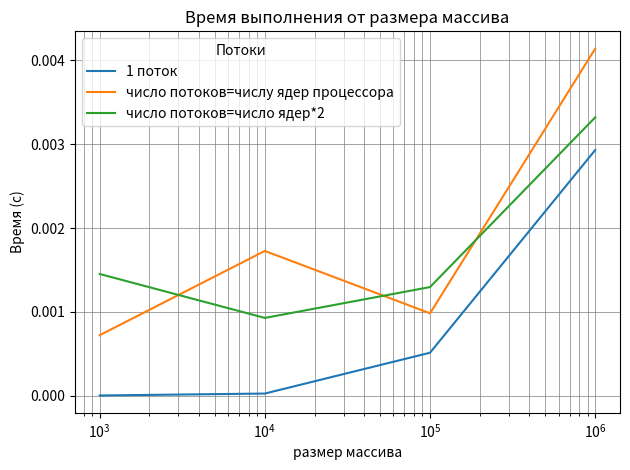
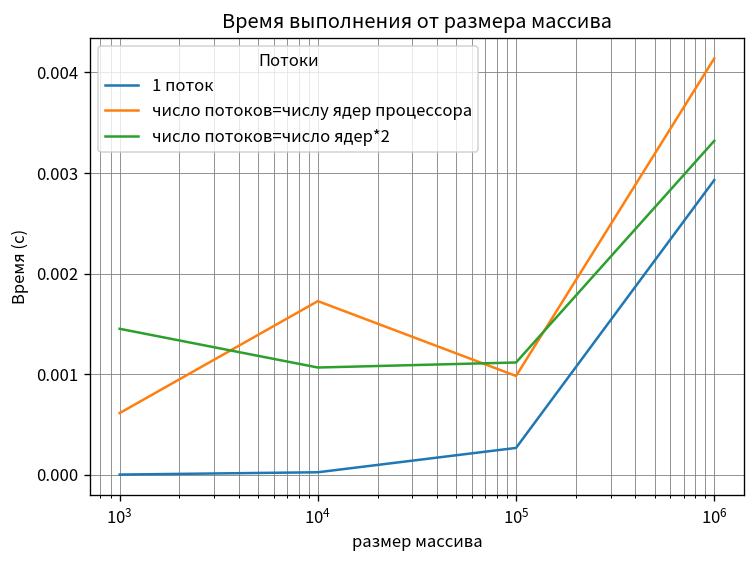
  {
    "1 поток": {
      "10^3": 0.0000,
      "10^4": 0.0000,
-     "10^5": 0.0005,
+     "10^5": 0.0003,
      "10^6": 0.0029
    },
    "число потоков=числу ядер процессора": {
-     "10^3": 0.0007,
+     "10^3": 0.0006,
      "10^4": 0.0017,
      "10^5": 0.0010,
      "10^6": 0.0041
    },
    "число потоков=число ядер*2": {
      "10^3": 0.0015,
-     "10^4": 0.0009,
-     "10^5": 0.0013,
+     "10^4": 0.0011,
+     "10^5": 0.0011,
      "10^6": 0.0033
    }
  }
